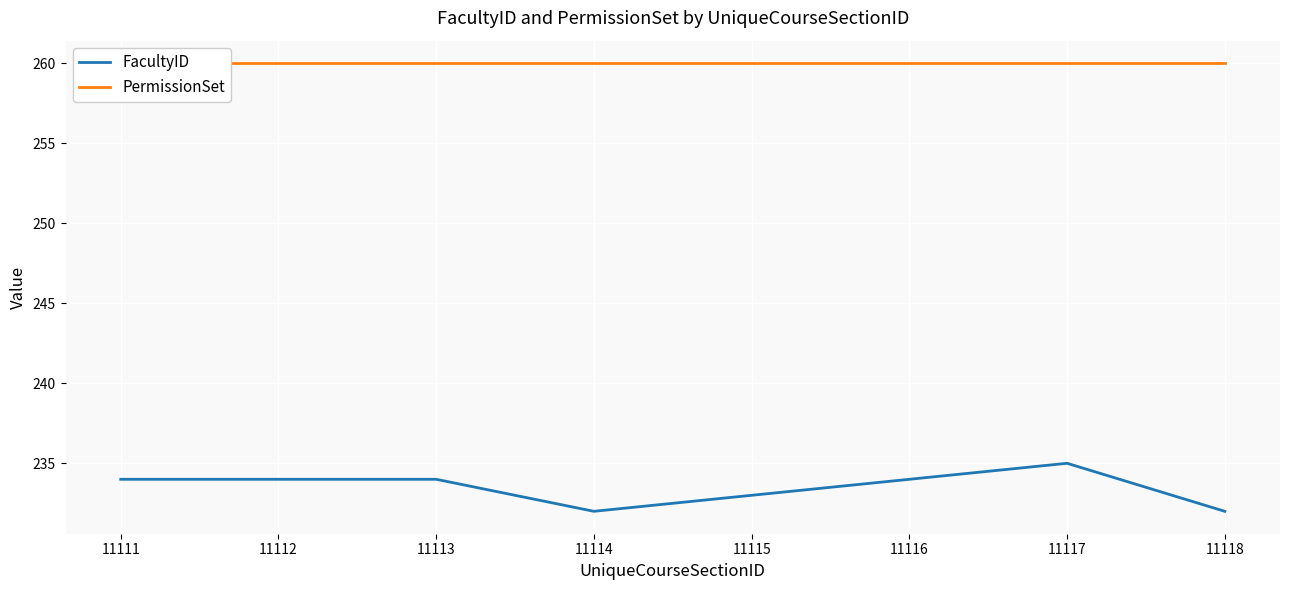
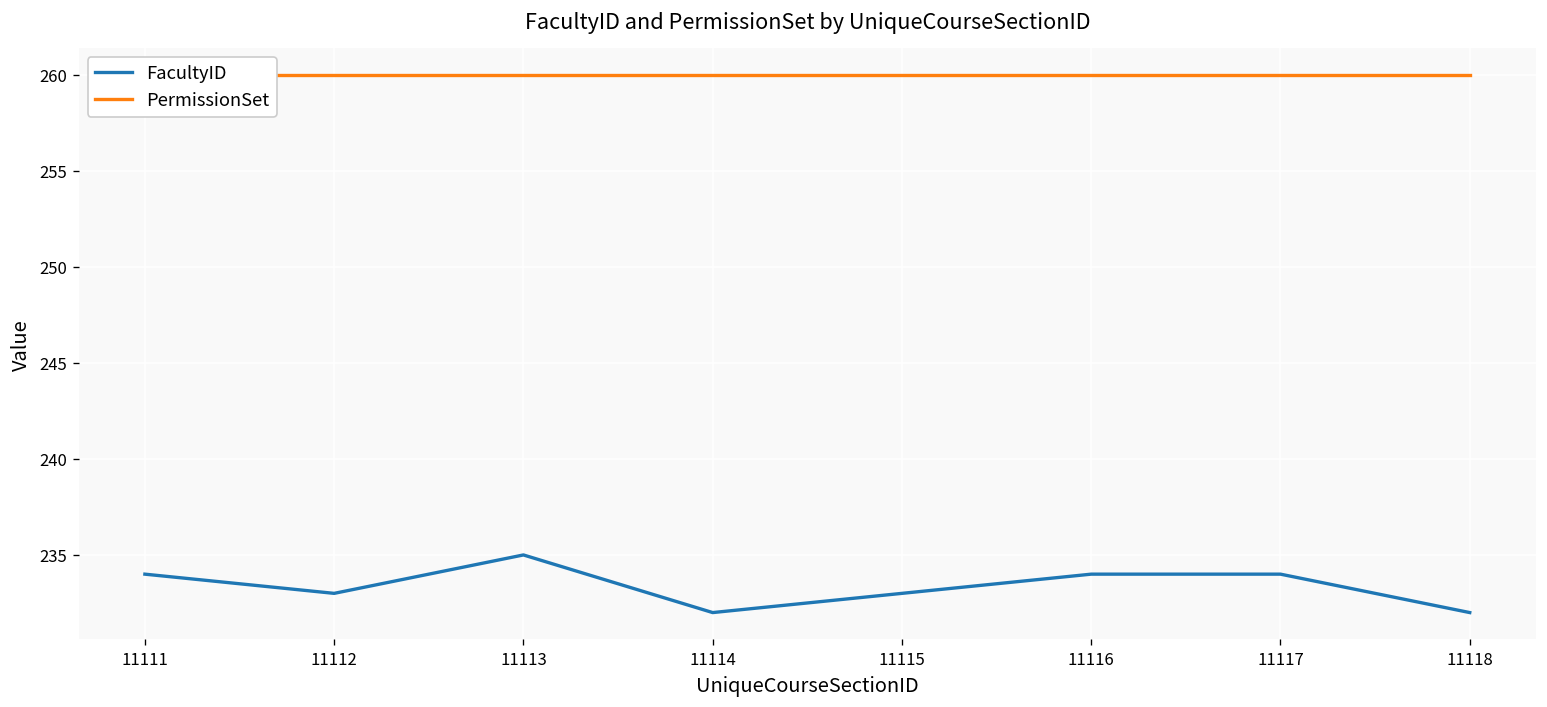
  {
    "FacultyID": {
      "11111": 234,
-     "11112": 234,
-     "11113": 234,
+     "11112": 233,
+     "11113": 235,
      "11114": 232,
      "11115": 233,
      "11116": 234,
-     "11117": 235,
+     "11117": 234,
      "11118": 232
    },
    "PermissionSet": {
      "11112": 260,
      "11113": 260,
      "11114": 260,
      "11115": 260,
      "11116": 260,
      "11117": 260,
      "11118": 260
    }
  }
